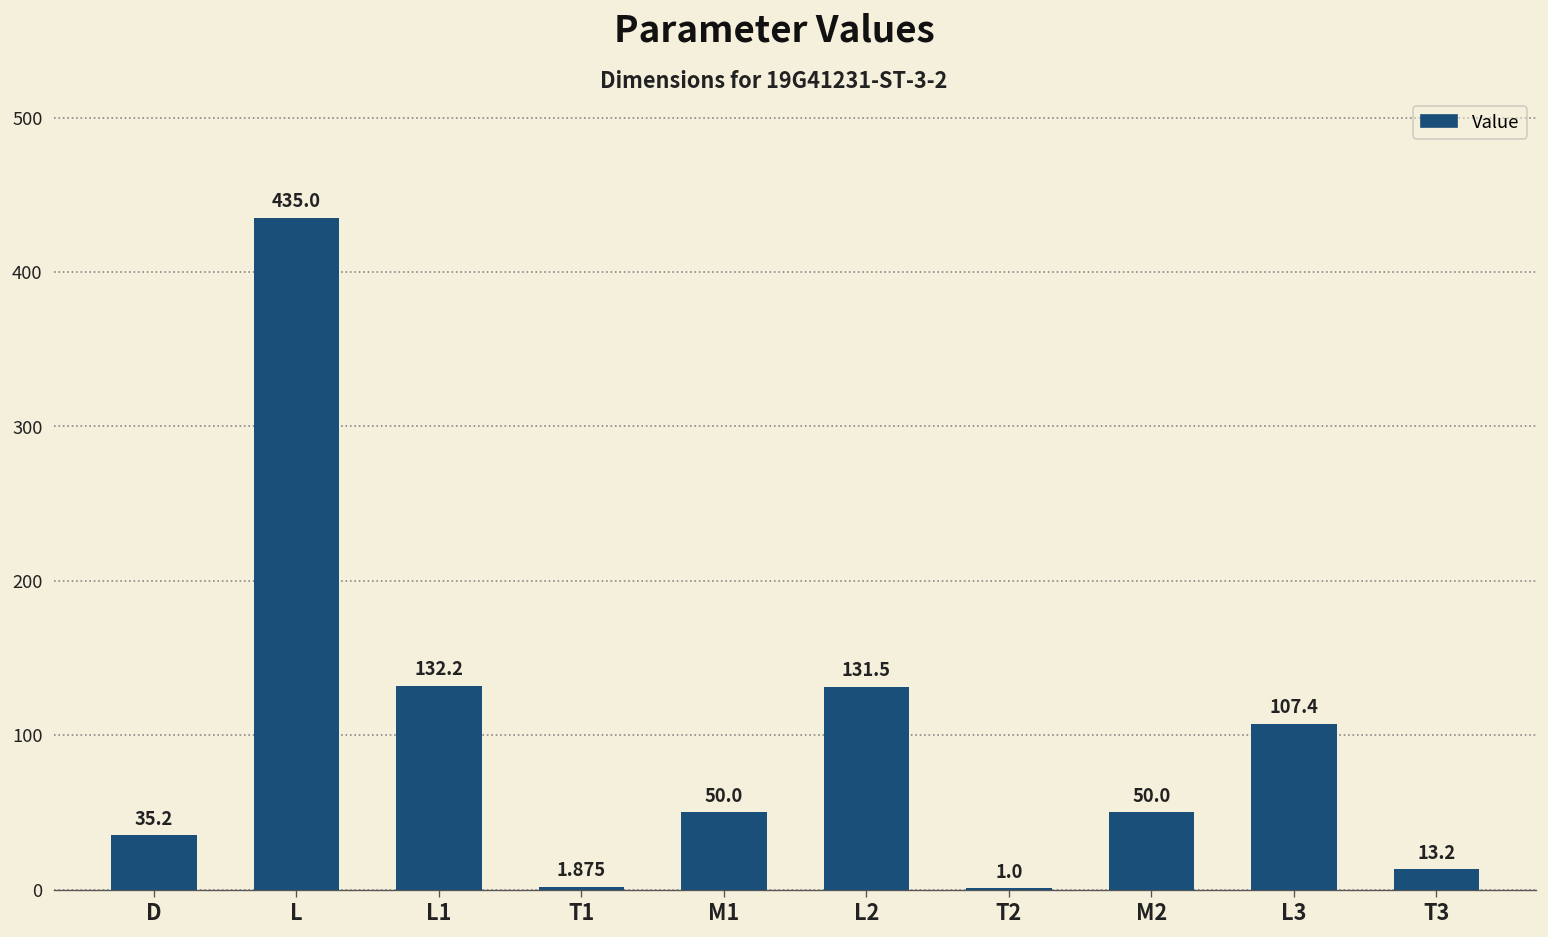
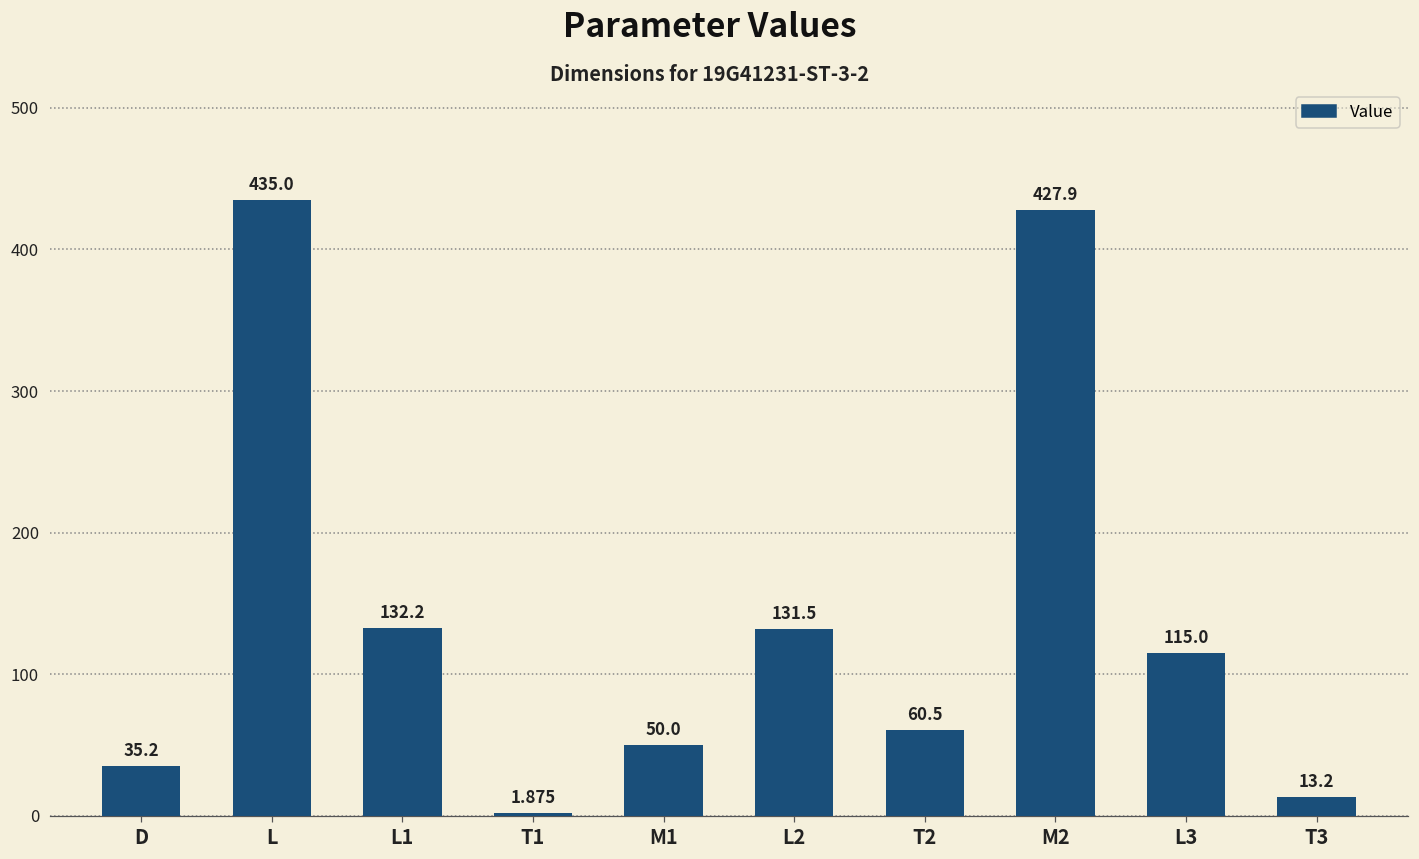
  {
    "D": 35.2,
    "L": 435.0,
    "L1": 132.2,
    "T1": 1.875,
    "M1": 50.0,
    "L2": 131.5,
-   "T2": 1.0,
-   "M2": 50.0,
-   "L3": 107.4,
+   "T2": 60.5,
+   "M2": 427.9,
+   "L3": 115.0,
    "T3": 13.2
  }
